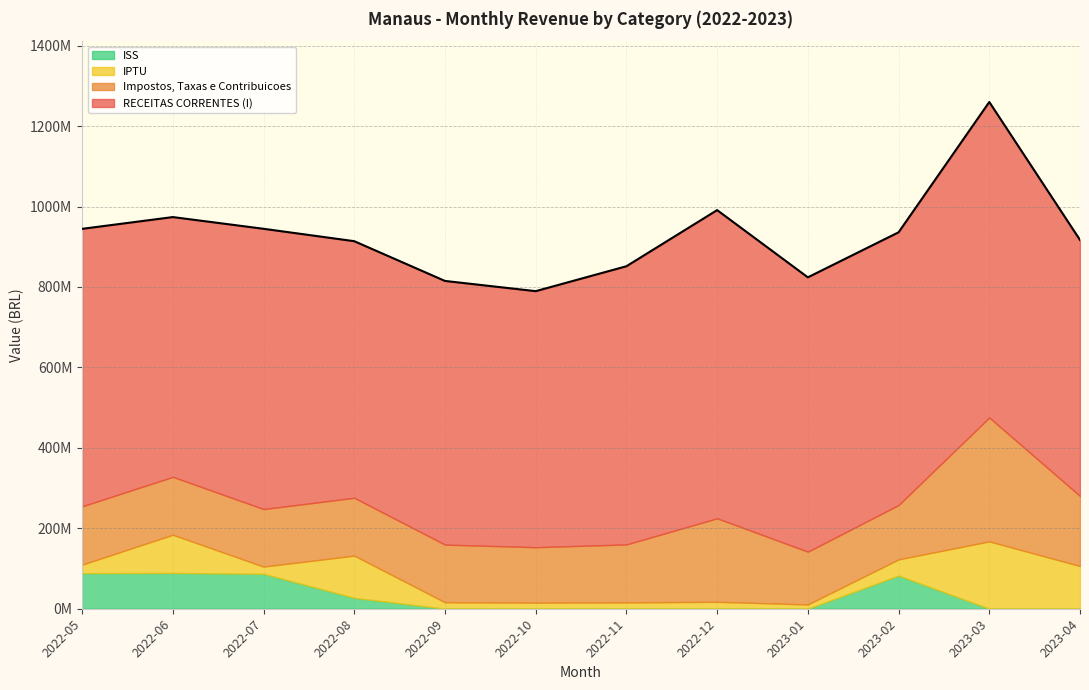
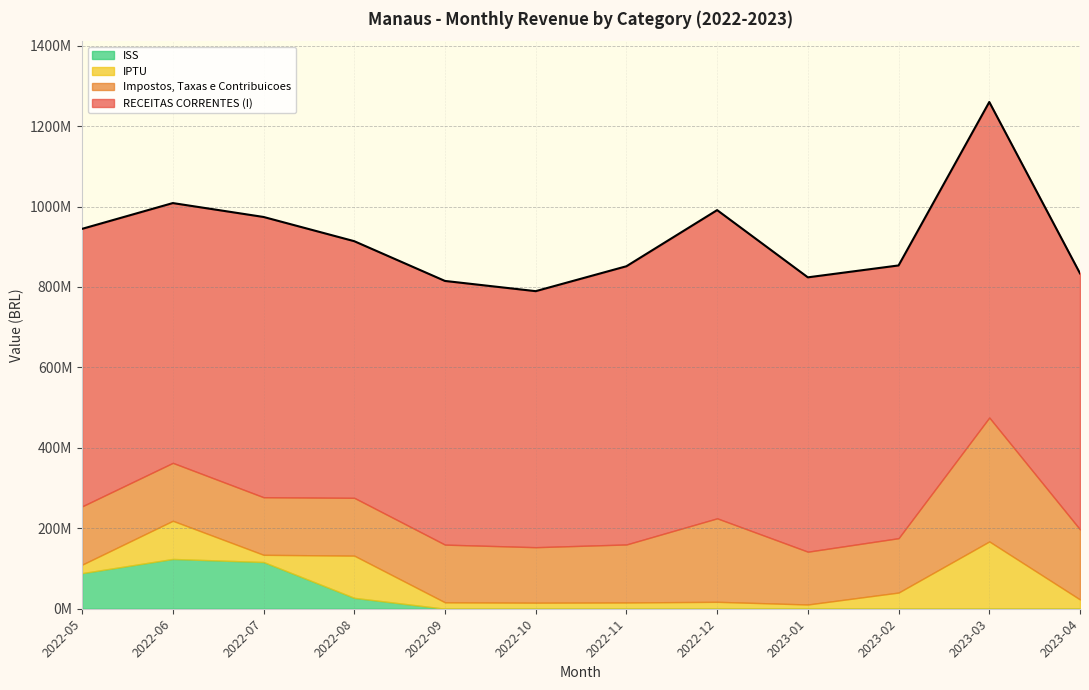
  {
    "ISS": {
      "2022-05": 90000000,
-     "2022-06": 90000000,
-     "2022-07": 90000000,
+     "2022-06": 120000000,
+     "2022-07": 120000000,
      "2022-08": 30000000,
      "2022-09": 0,
      "2022-10": 0,
      "2022-11": 0,
      "2022-12": 0,
      "2023-01": 0,
-     "2023-02": 80000000,
+     "2023-02": 0,
      "2023-03": 0,
      "2023-04": 0
    },
    "IPTU": {
      "2022-05": 20000000,
      "2022-06": 90000000,
      "2022-07": 20000000,
      "2022-08": 100000000,
      "2022-09": 20000000,
      "2022-10": 20000000,
      "2022-11": 20000000,
      "2022-12": 20000000,
      "2023-01": 10000000,
      "2023-02": 40000000,
      "2023-03": 170000000,
-     "2023-04": 110000000
+     "2023-04": 20000000
    }
  }
